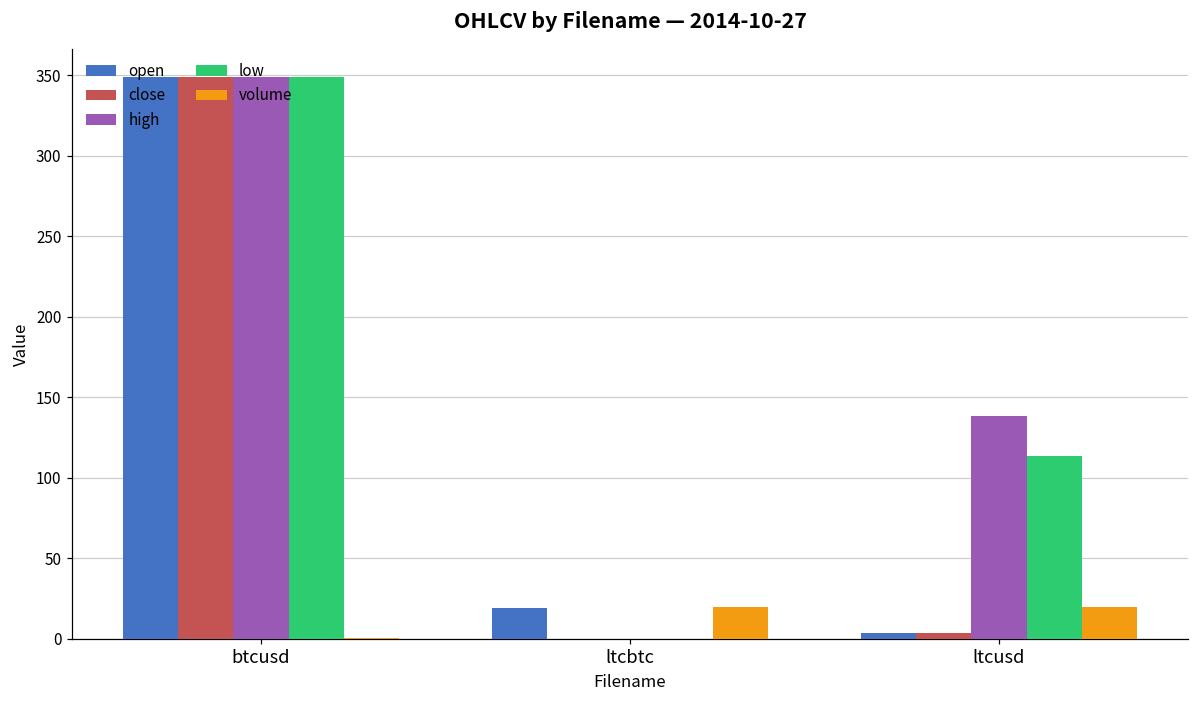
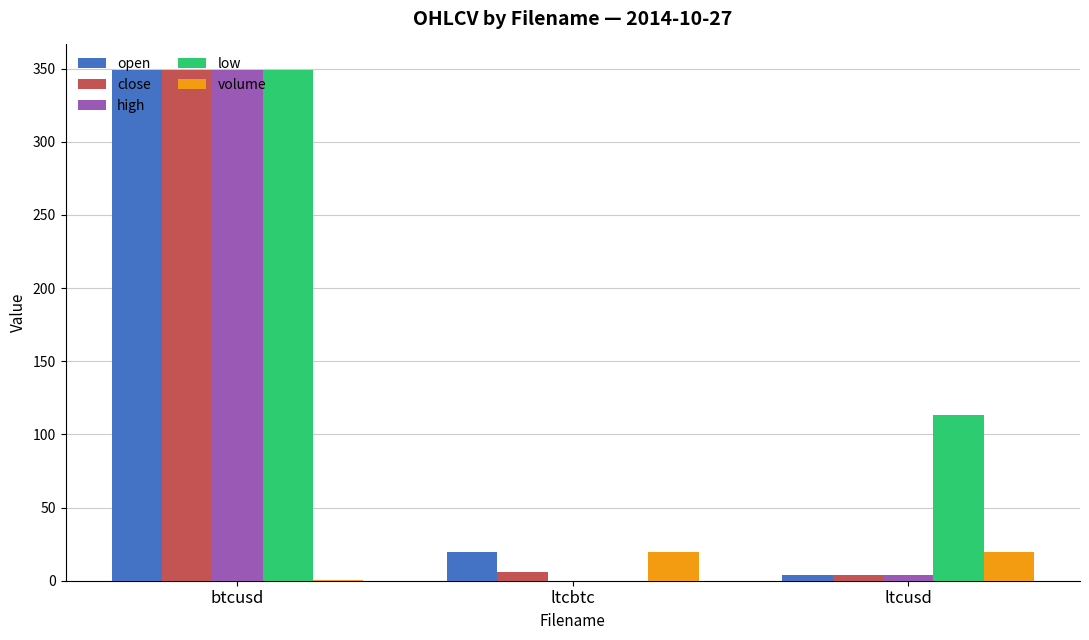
  {
    "open": {
      "btcusd": 349,
      "ltcbtc": 19,
      "ltcusd": 4
    },
    "close": {
      "btcusd": 349,
-     "ltcbtc": 0,
+     "ltcbtc": 6,
      "ltcusd": 4
    },
    "high": {
      "btcusd": 349,
-     "ltcusd": 139
+     "ltcusd": 4
    },
    "low": {
      "btcusd": 349,
      "ltcusd": 113
    },
    "volume": {
      "ltcbtc": 20,
      "ltcusd": 20
    }
  }
